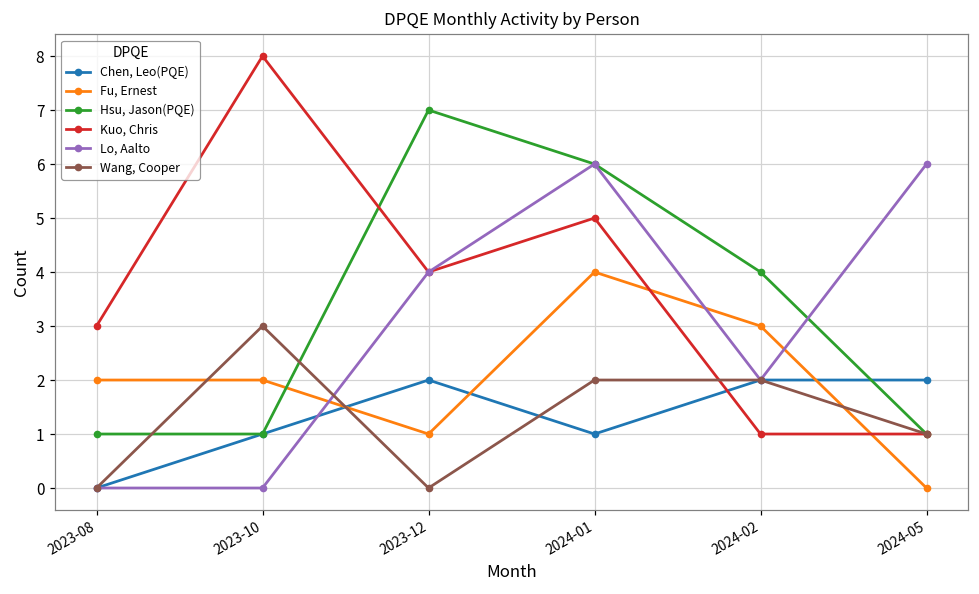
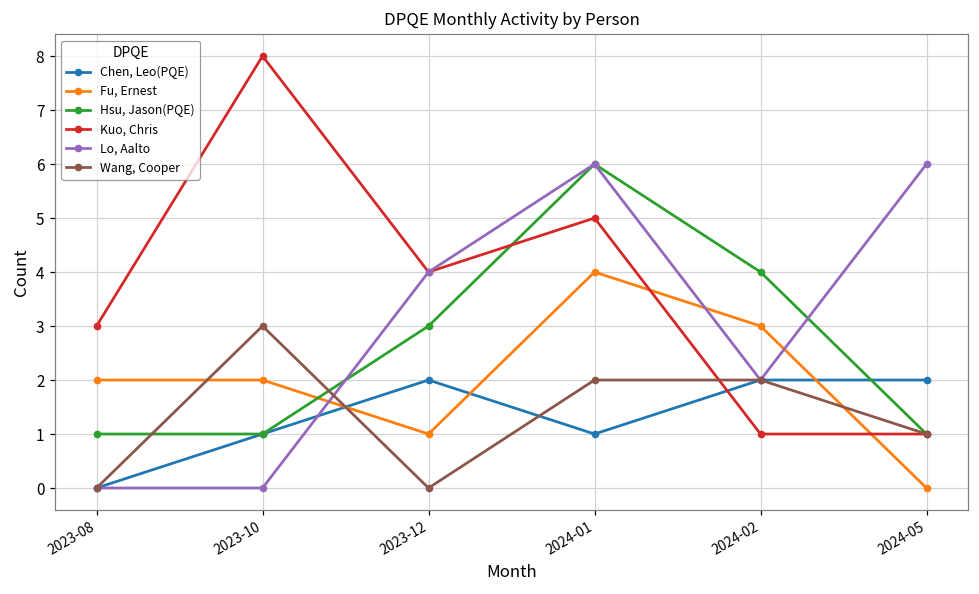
  {
    "Chen, Leo(PQE)": {
      "2023-12": 2,
      "2024-01": 1,
      "2024-05": 2
    },
    "Fu, Ernest": {
      "2023-08": 2,
      "2023-10": 2,
      "2023-12": 1,
      "2024-01": 4,
      "2024-02": 3,
      "2024-05": 0
    },
    "Hsu, Jason(PQE)": {
      "2023-08": 1,
-     "2023-12": 7,
+     "2023-12": 3,
      "2024-02": 4
    },
    "Kuo, Chris": {
      "2023-08": 3,
      "2023-10": 8,
      "2024-01": 5,
      "2024-02": 1
    },
    "Lo, Aalto": {
      "2023-10": 0,
      "2024-05": 6
    },
    "Wang, Cooper": {
      "2023-10": 3,
      "2023-12": 0,
      "2024-01": 2
    }
  }
